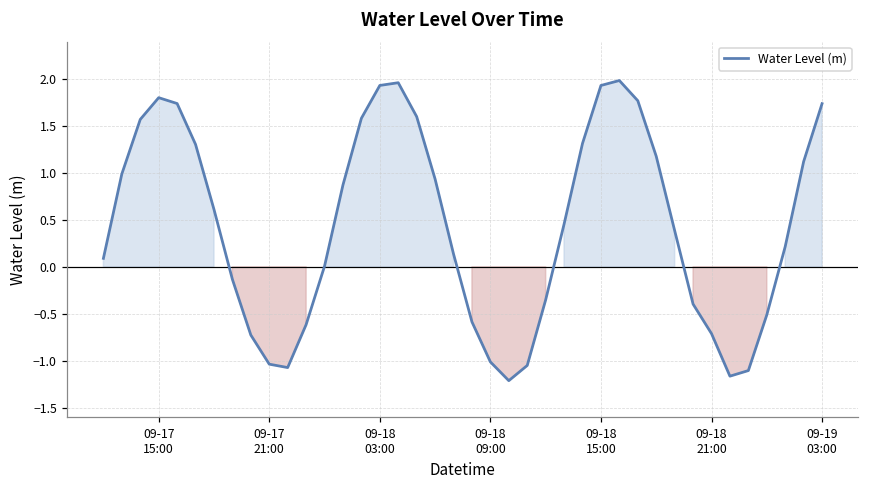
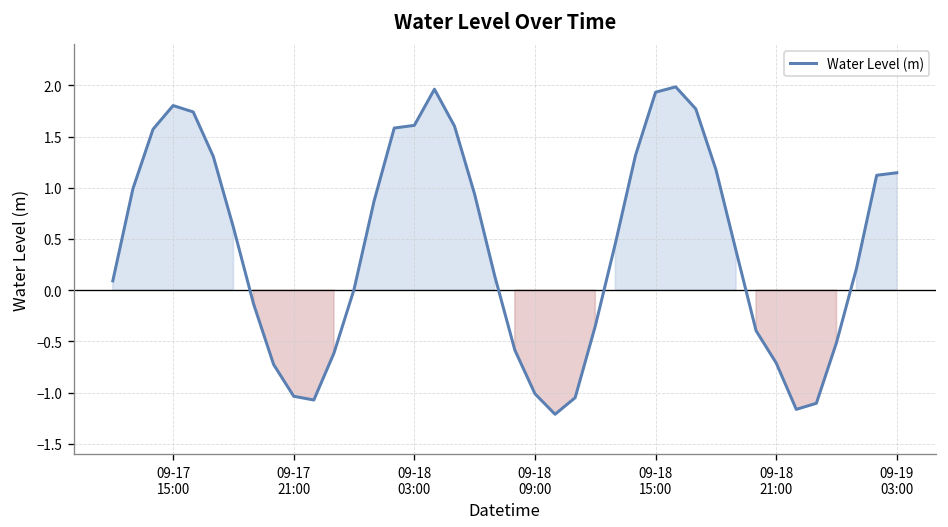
  {
    "09-17 15:00": 1.8,
    "09-17 21:00": -1.0,
-   "09-18 03:00": 1.9,
+   "09-18 03:00": 1.6,
    "09-18 09:00": -1.0,
    "09-18 15:00": 1.9,
    "09-18 21:00": -0.7,
-   "09-19 03:00": 1.7
+   "09-19 03:00": 1.1
  }
